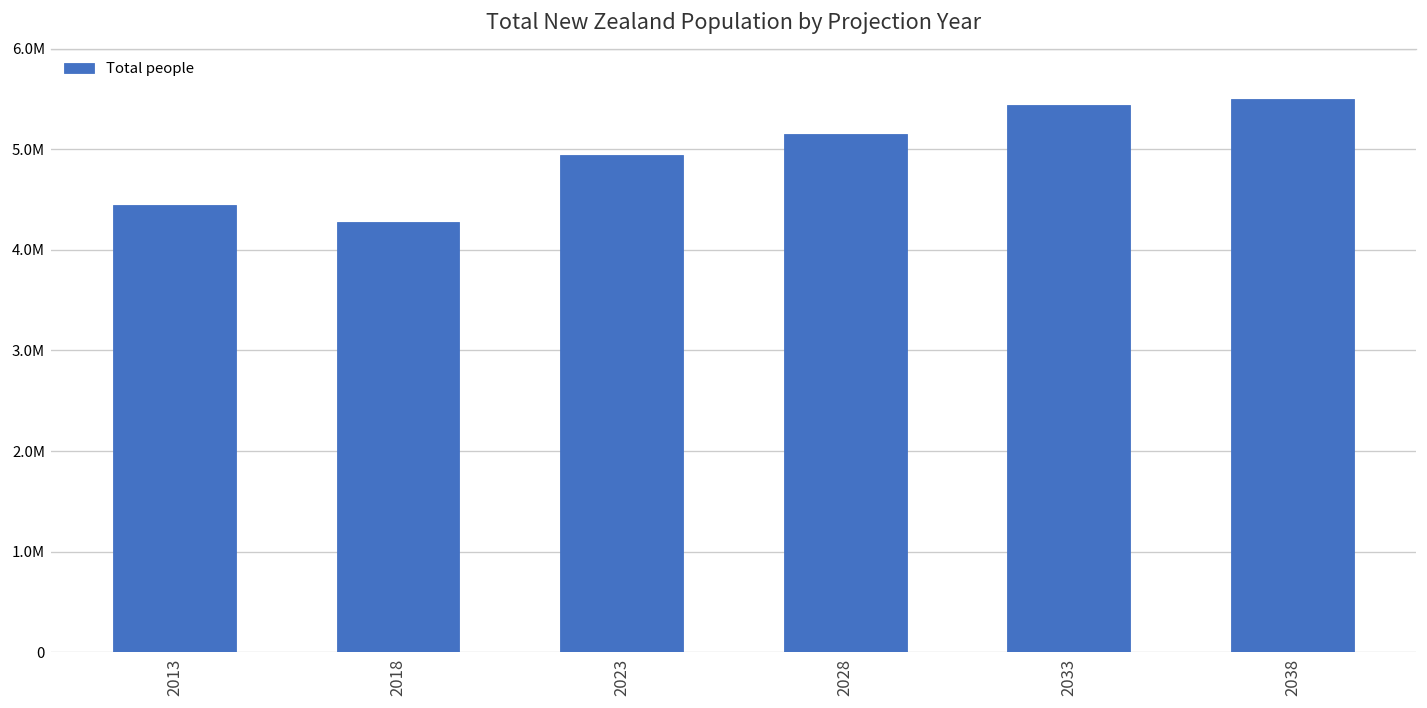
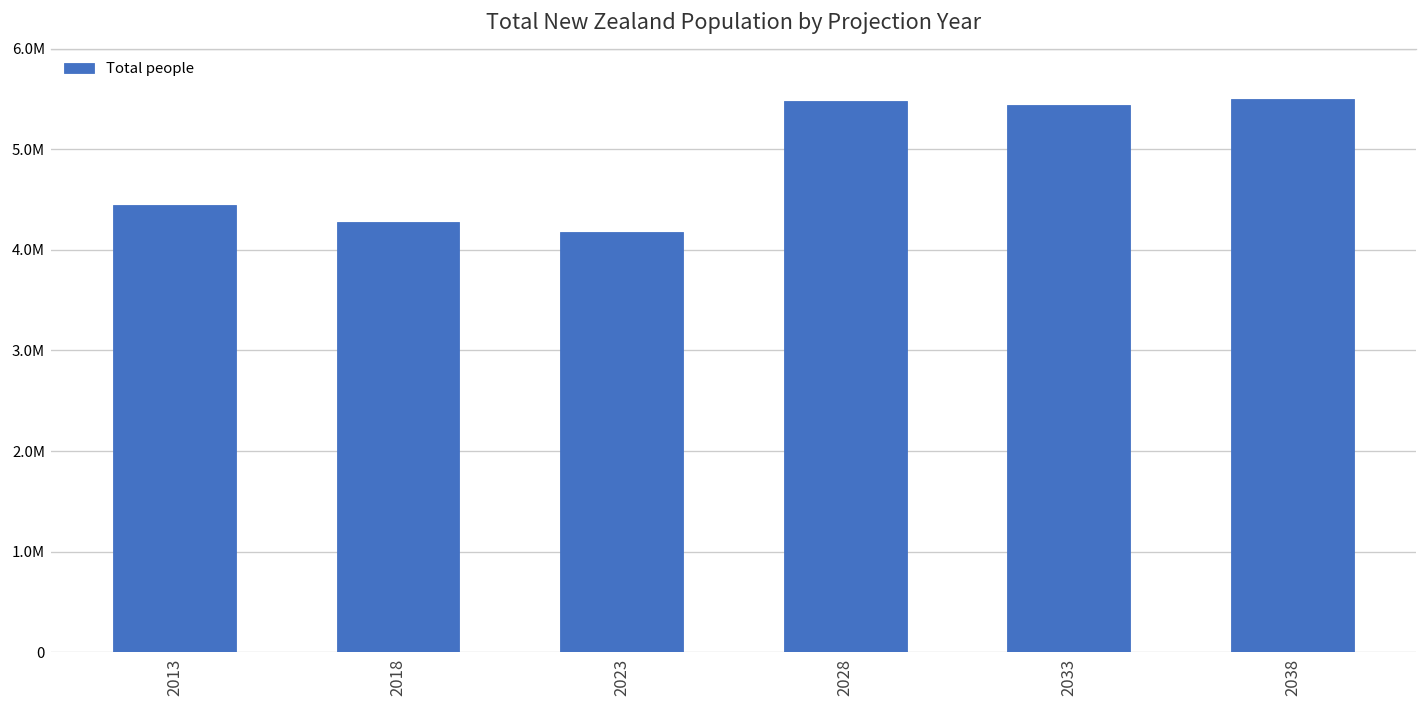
  {
    "2013": 4400000,
    "2018": 4300000,
-   "2023": 4900000,
-   "2028": 5200000,
+   "2023": 4200000,
+   "2028": 5500000,
    "2033": 5400000,
    "2038": 5500000
  }
